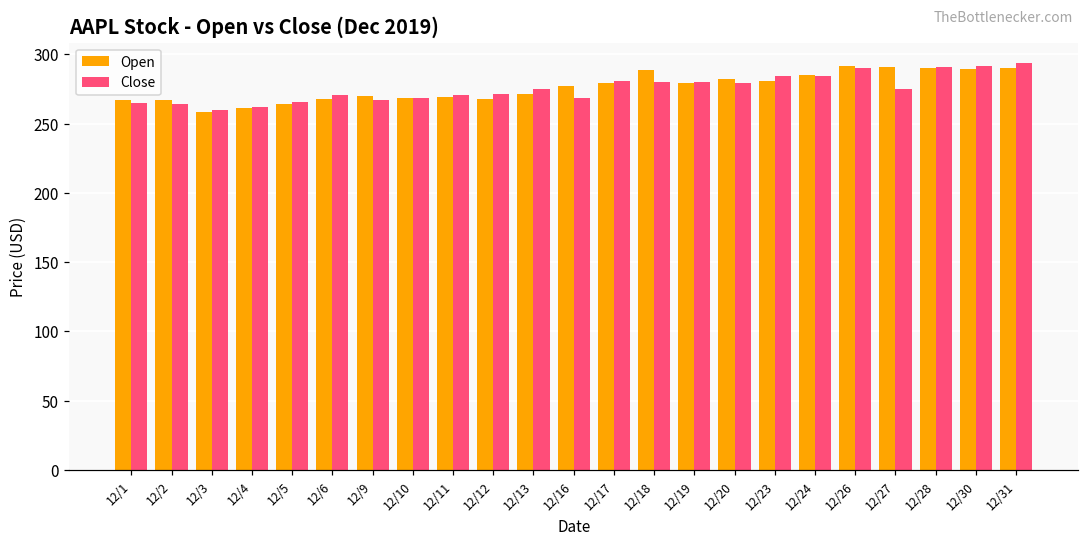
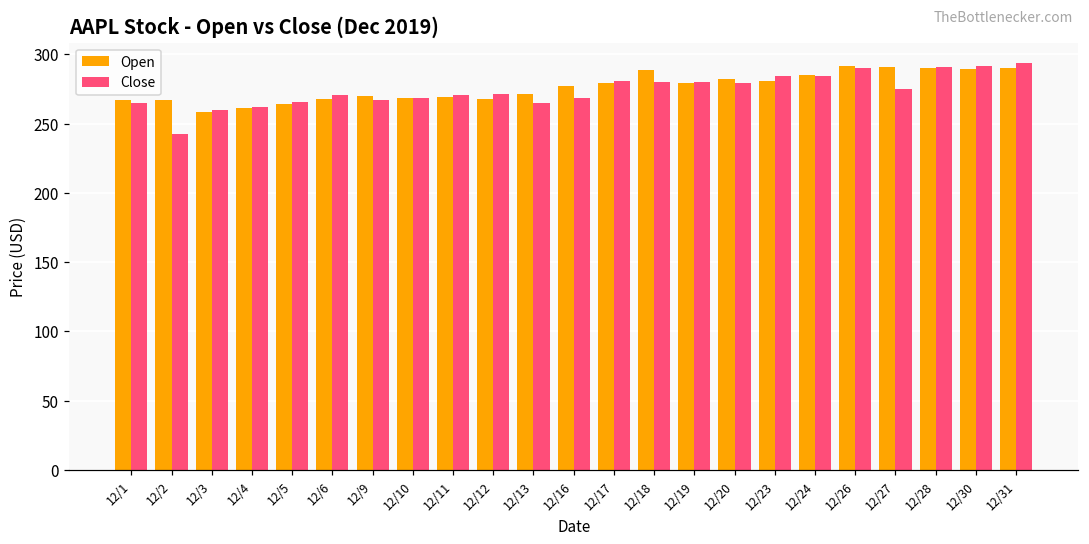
  {
    "Open": {
      "12/1": 267,
      "12/2": 267,
      "12/3": 258,
      "12/4": 261,
      "12/5": 264,
      "12/6": 267,
      "12/9": 270,
      "12/10": 269,
      "12/11": 269,
      "12/12": 268,
      "12/13": 271,
      "12/16": 277,
      "12/17": 280,
      "12/18": 289,
      "12/19": 280,
      "12/20": 282,
      "12/23": 281,
      "12/24": 285,
      "12/26": 292,
      "12/27": 291,
      "12/28": 290,
      "12/30": 289,
      "12/31": 290
    },
    "Close": {
      "12/1": 265,
-     "12/2": 264,
+     "12/2": 243,
      "12/3": 259,
      "12/4": 262,
      "12/5": 266,
      "12/6": 271,
      "12/9": 267,
      "12/10": 268,
      "12/11": 271,
      "12/12": 271,
-     "12/13": 275,
+     "12/13": 265,
      "12/16": 268,
      "12/17": 280,
      "12/18": 280,
      "12/19": 280,
      "12/20": 279,
      "12/23": 284,
      "12/24": 284,
      "12/26": 290,
      "12/27": 275,
      "12/28": 291,
      "12/30": 292,
      "12/31": 294
    }
  }
